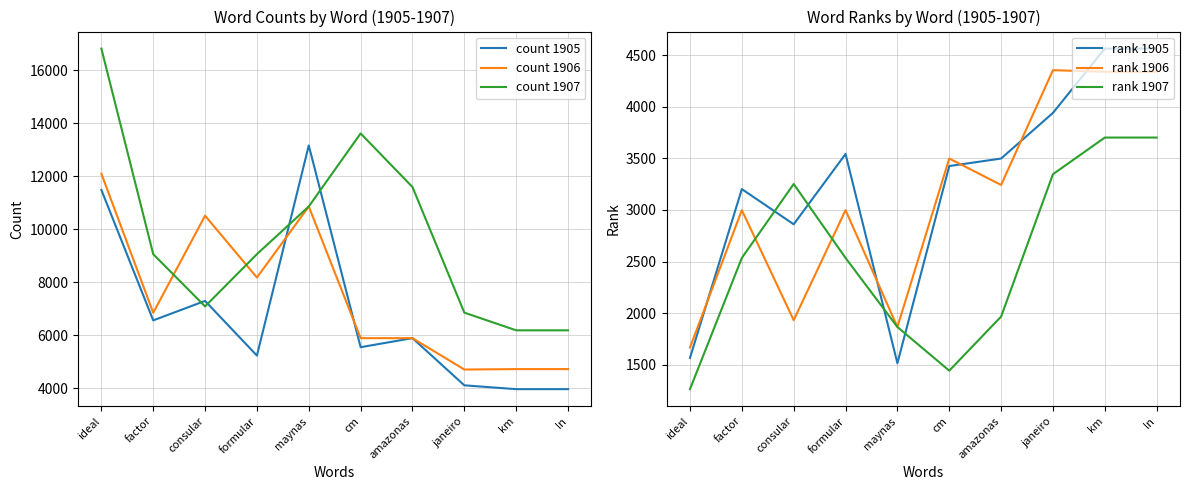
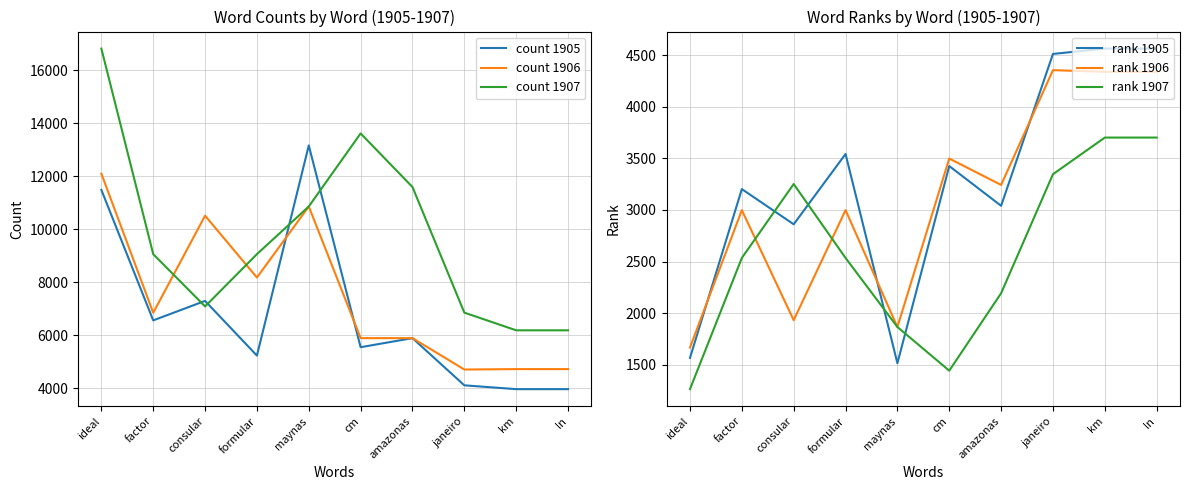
  {
    "Word Counts by Word (1905-1907)": {
      "count 1905": {
        "ideal": 11500,
        "factor": 6600,
        "consular": 7300,
        "formular": 5200,
        "maynas": 13200,
        "cm": 5500,
        "janeiro": 4100,
        "km": 4000,
        "ln": 4000
      },
      "count 1906": {
        "ideal": 12100,
        "factor": 6800,
        "consular": 10500,
        "formular": 8200,
        "cm": 5900,
        "janeiro": 4700,
        "km": 4700,
        "ln": 4700
      },
      "count 1907": {
        "ideal": 16800,
        "factor": 9100,
        "consular": 7100,
        "formular": 9100,
        "cm": 13600,
        "amazonas": 11600,
        "janeiro": 6900,
        "km": 6200,
        "ln": 6200
      }
    },
    "Word Ranks by Word (1905-1907)": {
      "rank 1905": {
        "ideal": 1570,
        "factor": 3200,
        "consular": 2860,
        "formular": 3540,
        "maynas": 1520,
        "cm": 3430,
-       "amazonas": 3500,
-       "janeiro": 3940
+       "amazonas": 3040,
+       "janeiro": 4510
      },
      "rank 1906": {
        "ideal": 1670,
        "factor": 3000,
        "consular": 1930,
        "formular": 3000,
        "cm": 3500,
        "amazonas": 3240,
        "janeiro": 4350
      },
      "rank 1907": {
        "ideal": 1260,
        "factor": 2540,
        "consular": 3250,
        "formular": 2540,
        "cm": 1440,
-       "amazonas": 1970,
+       "amazonas": 2190,
        "janeiro": 3350,
        "km": 3700,
        "ln": 3700
      }
    }
  }
